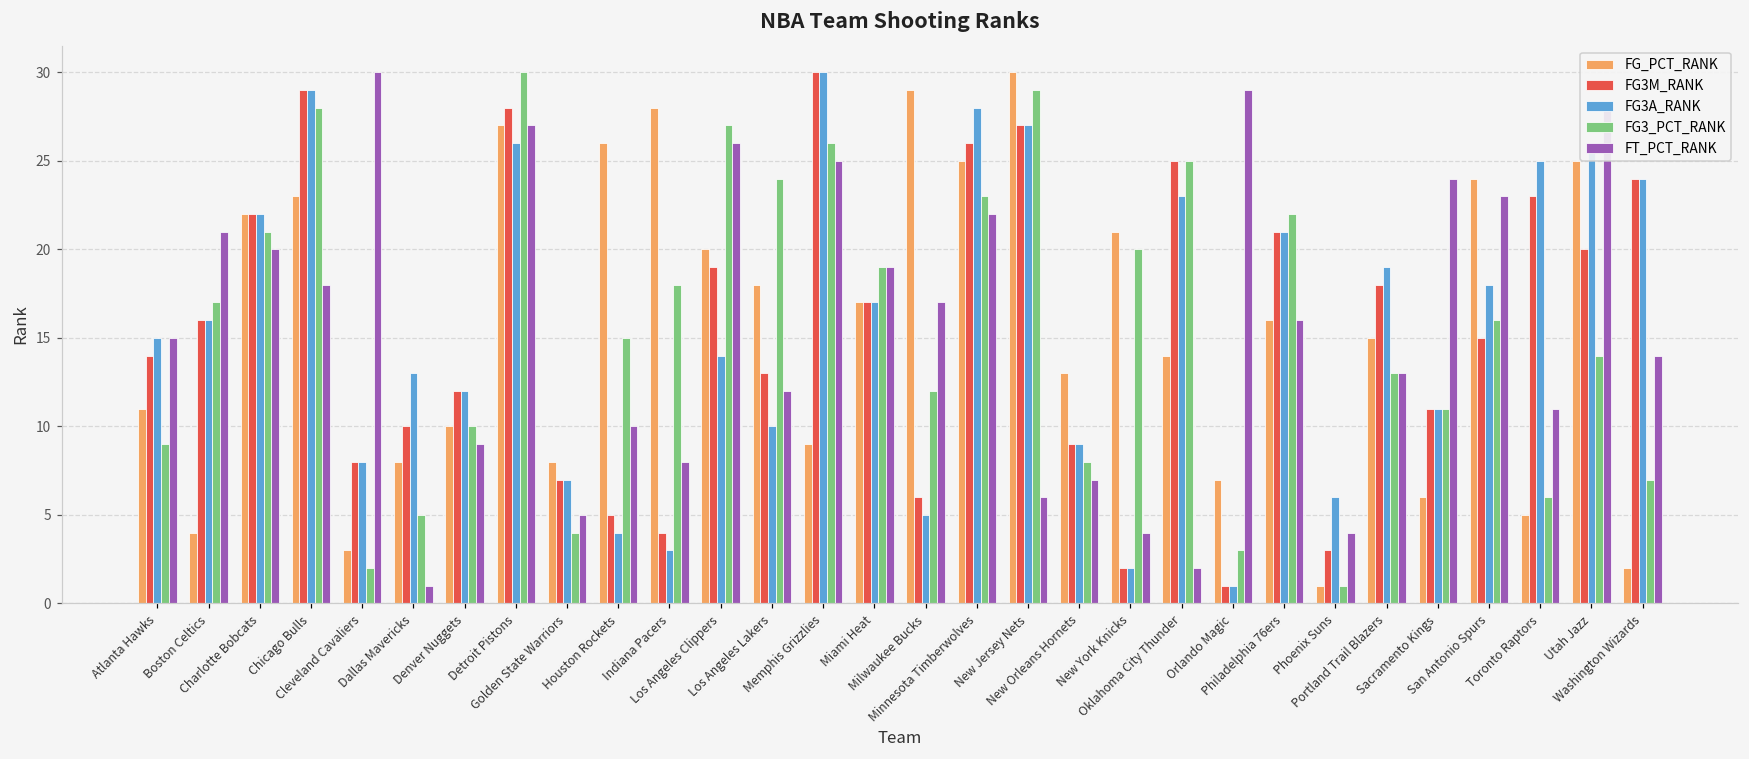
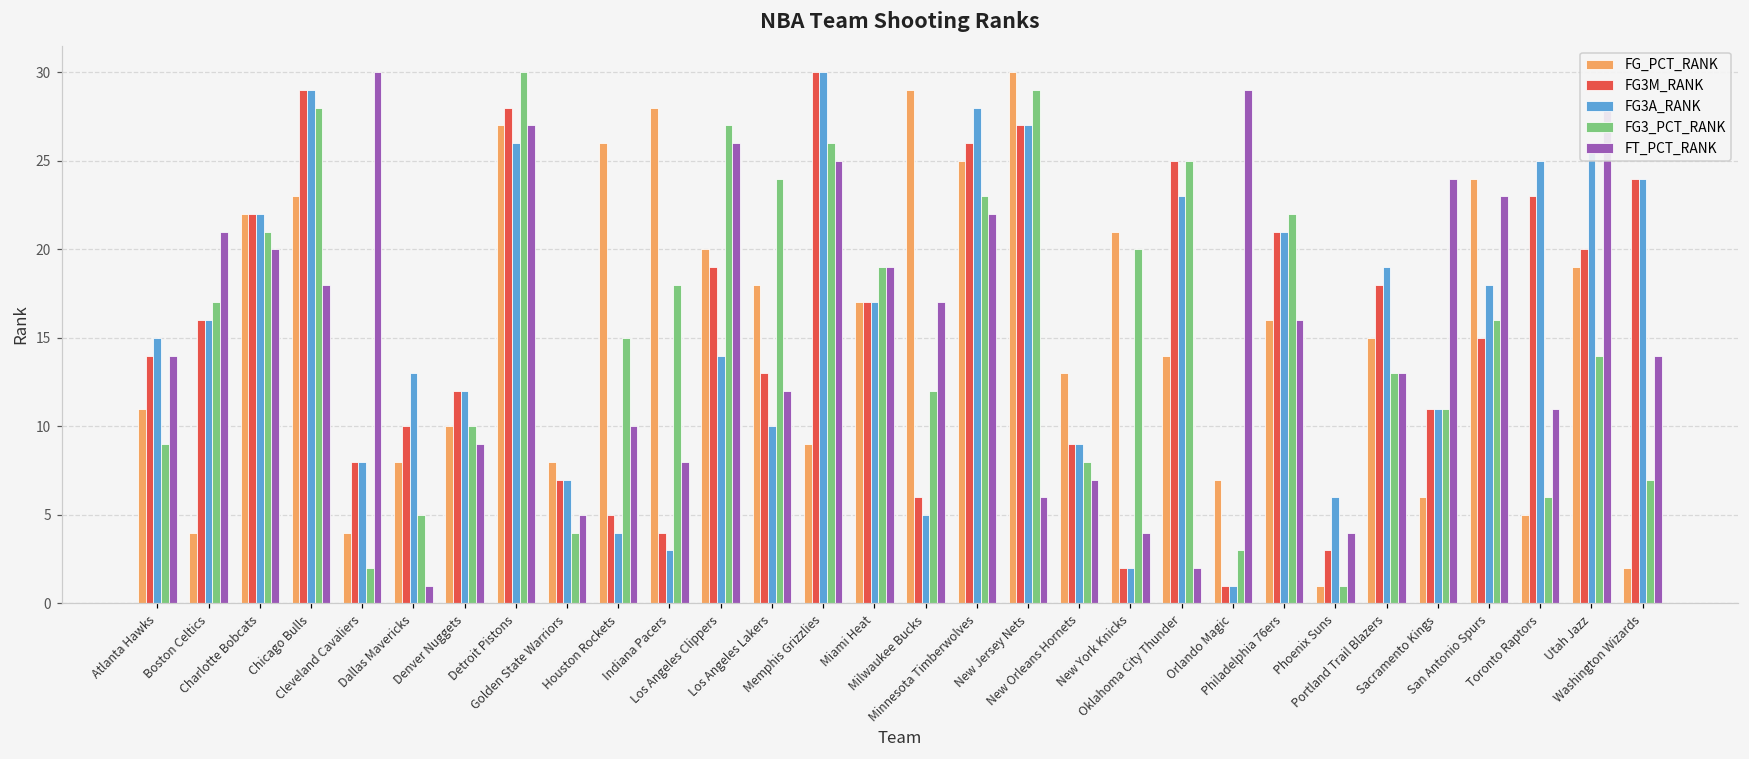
  {
    "FG_PCT_RANK": {
      "Atlanta Hawks": 11,
      "Boston Celtics": 4,
      "Charlotte Bobcats": 22,
      "Chicago Bulls": 23,
-     "Cleveland Cavaliers": 3,
+     "Cleveland Cavaliers": 4,
      "Dallas Mavericks": 8,
      "Denver Nuggets": 10,
      "Detroit Pistons": 27,
      "Golden State Warriors": 8,
      "Houston Rockets": 26,
      "Indiana Pacers": 28,
      "Los Angeles Clippers": 20,
      "Los Angeles Lakers": 18,
      "Memphis Grizzlies": 9,
      "Miami Heat": 17,
      "Milwaukee Bucks": 29,
      "Minnesota Timberwolves": 25,
      "New Jersey Nets": 30,
      "New Orleans Hornets": 13,
      "New York Knicks": 21,
      "Oklahoma City Thunder": 14,
      "Orlando Magic": 7,
      "Philadelphia 76ers": 16,
      "Phoenix Suns": 1,
      "Portland Trail Blazers": 15,
      "Sacramento Kings": 6,
      "San Antonio Spurs": 24,
      "Toronto Raptors": 5,
-     "Utah Jazz": 25,
+     "Utah Jazz": 19,
      "Washington Wizards": 2
    },
    "FG3M_RANK": {
      "Atlanta Hawks": 14,
      "Boston Celtics": 16,
      "Charlotte Bobcats": 22,
      "Chicago Bulls": 29,
      "Cleveland Cavaliers": 8,
      "Dallas Mavericks": 10,
      "Denver Nuggets": 12,
      "Detroit Pistons": 28,
      "Golden State Warriors": 7,
      "Houston Rockets": 5,
      "Indiana Pacers": 4,
      "Los Angeles Clippers": 19,
      "Los Angeles Lakers": 13,
      "Memphis Grizzlies": 30,
      "Miami Heat": 17,
      "Milwaukee Bucks": 6,
      "Minnesota Timberwolves": 26,
      "New Jersey Nets": 27,
      "New Orleans Hornets": 9,
      "New York Knicks": 2,
      "Oklahoma City Thunder": 25,
      "Orlando Magic": 1,
      "Philadelphia 76ers": 21,
      "Phoenix Suns": 3,
      "Portland Trail Blazers": 18,
      "Sacramento Kings": 11,
      "San Antonio Spurs": 15,
      "Toronto Raptors": 23,
      "Utah Jazz": 20,
      "Washington Wizards": 24
    },
    "FG3A_RANK": {
      "Atlanta Hawks": 15,
      "Boston Celtics": 16,
      "Charlotte Bobcats": 22,
      "Chicago Bulls": 29,
      "Cleveland Cavaliers": 8,
      "Dallas Mavericks": 13,
      "Denver Nuggets": 12,
      "Detroit Pistons": 26,
      "Golden State Warriors": 7,
      "Houston Rockets": 4,
      "Indiana Pacers": 3,
      "Los Angeles Clippers": 14,
      "Los Angeles Lakers": 10,
      "Memphis Grizzlies": 30,
      "Miami Heat": 17,
      "Milwaukee Bucks": 5,
      "Minnesota Timberwolves": 28,
      "New Jersey Nets": 27,
      "New Orleans Hornets": 9,
      "New York Knicks": 2,
      "Oklahoma City Thunder": 23,
      "Orlando Magic": 1,
      "Philadelphia 76ers": 21,
      "Phoenix Suns": 6,
      "Portland Trail Blazers": 19,
      "Sacramento Kings": 11,
      "San Antonio Spurs": 18,
      "Toronto Raptors": 25,
      "Washington Wizards": 24
    },
    "FG3_PCT_RANK": {
      "Atlanta Hawks": 9,
      "Boston Celtics": 17,
      "Charlotte Bobcats": 21,
      "Chicago Bulls": 28,
      "Cleveland Cavaliers": 2,
      "Dallas Mavericks": 5,
      "Denver Nuggets": 10,
      "Detroit Pistons": 30,
      "Golden State Warriors": 4,
      "Houston Rockets": 15,
      "Indiana Pacers": 18,
      "Los Angeles Clippers": 27,
      "Los Angeles Lakers": 24,
      "Memphis Grizzlies": 26,
      "Miami Heat": 19,
      "Milwaukee Bucks": 12,
      "Minnesota Timberwolves": 23,
      "New Jersey Nets": 29,
      "New Orleans Hornets": 8,
      "New York Knicks": 20,
      "Oklahoma City Thunder": 25,
      "Orlando Magic": 3,
      "Philadelphia 76ers": 22,
      "Phoenix Suns": 1,
      "Portland Trail Blazers": 13,
      "Sacramento Kings": 11,
      "San Antonio Spurs": 16,
      "Toronto Raptors": 6,
      "Utah Jazz": 14,
      "Washington Wizards": 7
    },
    "FT_PCT_RANK": {
-     "Atlanta Hawks": 15,
+     "Atlanta Hawks": 14,
      "Boston Celtics": 21,
      "Charlotte Bobcats": 20,
      "Chicago Bulls": 18,
      "Cleveland Cavaliers": 30,
      "Dallas Mavericks": 1,
      "Denver Nuggets": 9,
      "Detroit Pistons": 27,
      "Golden State Warriors": 5,
      "Houston Rockets": 10,
      "Indiana Pacers": 8,
      "Los Angeles Clippers": 26,
      "Los Angeles Lakers": 12,
      "Memphis Grizzlies": 25,
      "Miami Heat": 19,
      "Milwaukee Bucks": 17,
      "Minnesota Timberwolves": 22,
      "New Jersey Nets": 6,
      "New Orleans Hornets": 7,
      "New York Knicks": 4,
      "Oklahoma City Thunder": 2,
      "Orlando Magic": 29,
      "Philadelphia 76ers": 16,
      "Phoenix Suns": 4,
      "Portland Trail Blazers": 13,
      "Sacramento Kings": 24,
      "San Antonio Spurs": 23,
      "Toronto Raptors": 11,
      "Washington Wizards": 14
    }
  }
